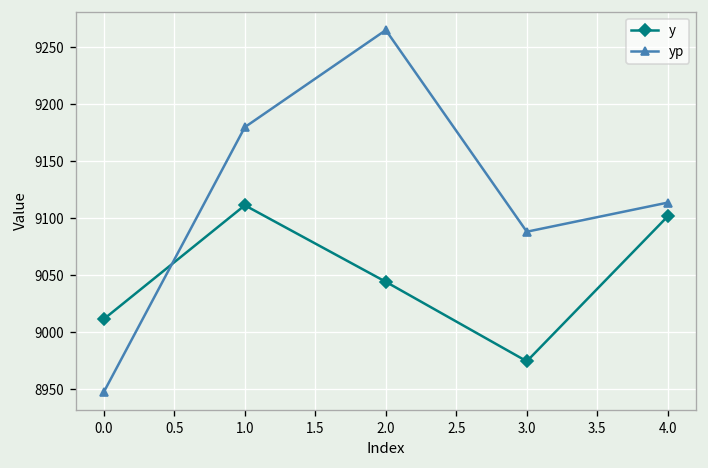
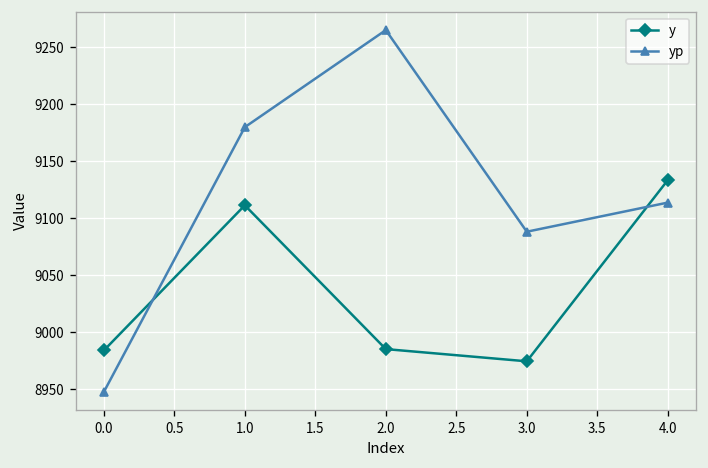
  {
    "y": {
-     "0.0": 9010,
+     "0.0": 8980,
      "1.0": 9110,
-     "2.0": 9040,
+     "2.0": 8990,
      "3.0": 8970,
-     "4.0": 9100
+     "4.0": 9130
    },
    "yp": {
      "0.0": 8950,
      "1.0": 9180,
      "2.0": 9270,
      "3.0": 9090,
      "4.0": 9110
    }
  }
